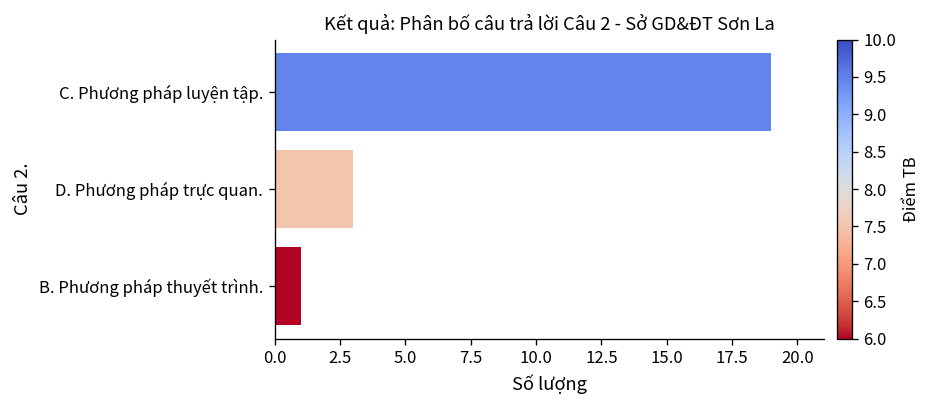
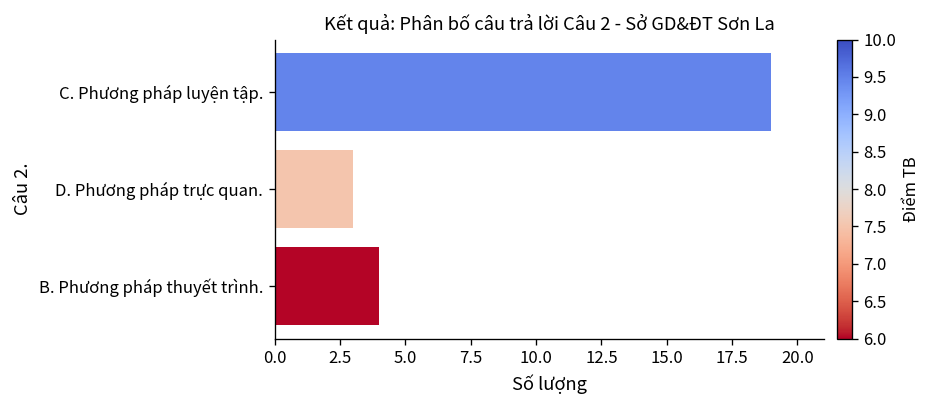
  {
    "C. Phương pháp luyện tập.": 19,
    "D. Phương pháp trực quan.": 3,
-   "B. Phương pháp thuyết trình.": 1
+   "B. Phương pháp thuyết trình.": 4
  }
